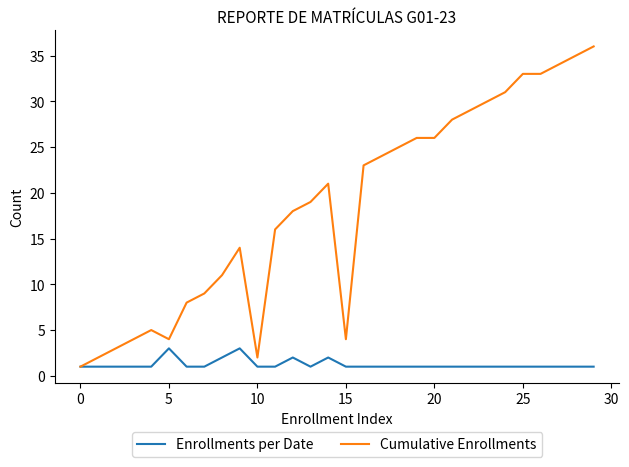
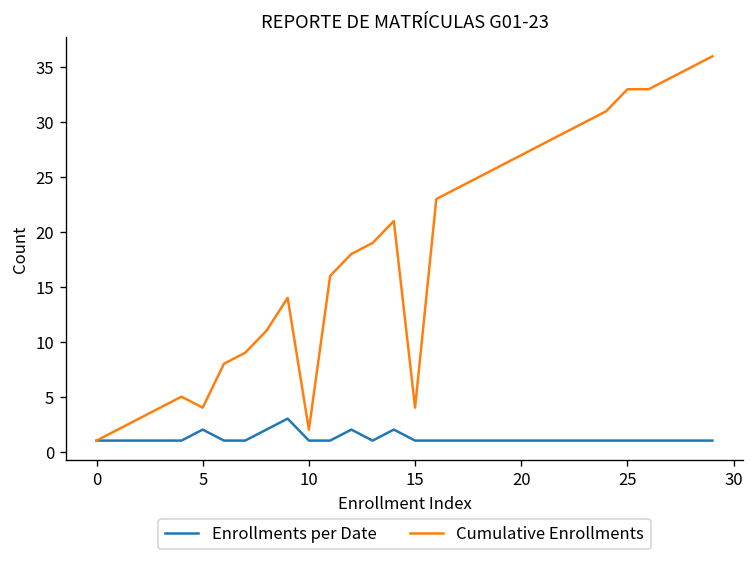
  {
    "Enrollments per Date": {
-     "5": 3,
+     "5": 2,
      "10": 1,
      "15": 1,
      "20": 1,
      "25": 1
    },
    "Cumulative Enrollments": {
      "5": 4,
      "10": 2,
      "15": 4,
-     "20": 26,
+     "20": 27,
      "25": 33
    }
  }
